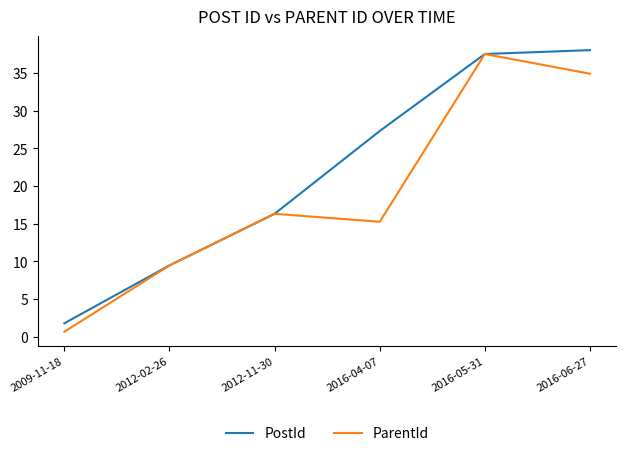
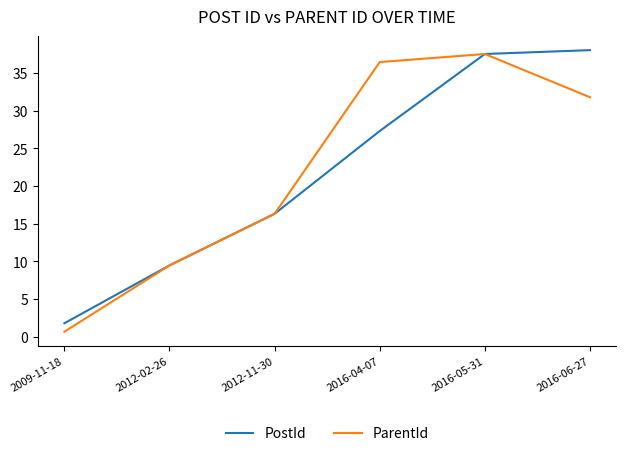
  {
    "PostId": {
      "2009-11-18": 2,
      "2016-04-07": 27,
      "2016-06-27": 38
    },
    "ParentId": {
      "2009-11-18": 1,
-     "2016-04-07": 15,
-     "2016-06-27": 35
+     "2016-04-07": 36,
+     "2016-06-27": 32
    }
  }
